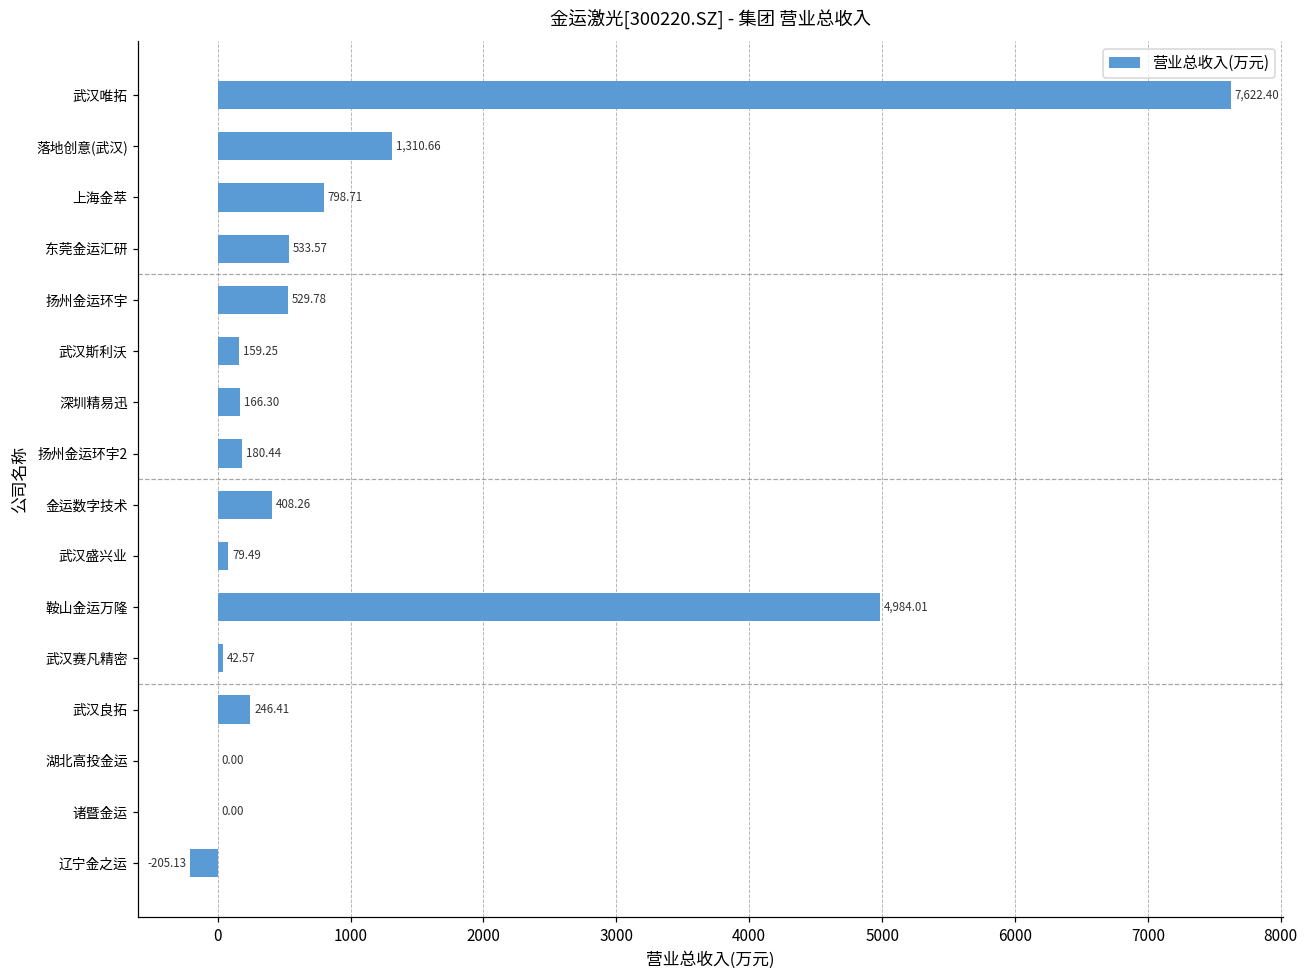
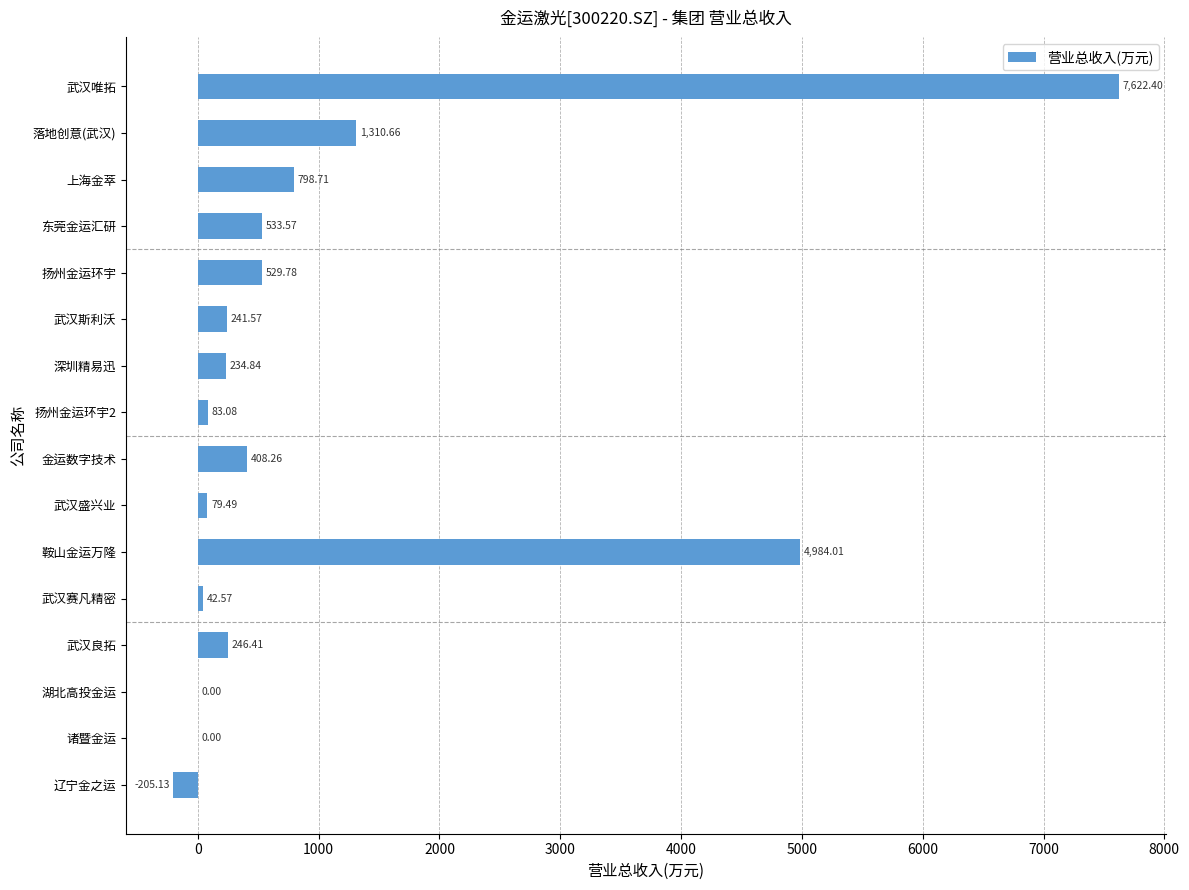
  {
    "武汉唯拓": "7,622.40",
    "落地创意(武汉)": "1,310.66",
    "上海金萃": "798.71",
    "东莞金运汇研": "533.57",
    "扬州金运环宇": "529.78",
-   "武汉斯利沃": "159.25",
-   "深圳精易迅": "166.30",
-   "扬州金运环宇2": "180.44",
+   "武汉斯利沃": "241.57",
+   "深圳精易迅": "234.84",
+   "扬州金运环宇2": "83.08",
    "金运数字技术": "408.26",
    "武汉盛兴业": "79.49",
    "鞍山金运万隆": "4,984.01",
    "武汉赛凡精密": "42.57",
    "武汉良拓": "246.41",
    "湖北高投金运": "0.00",
    "诸暨金运": "0.00",
    "辽宁金之运": "-205.13"
  }
